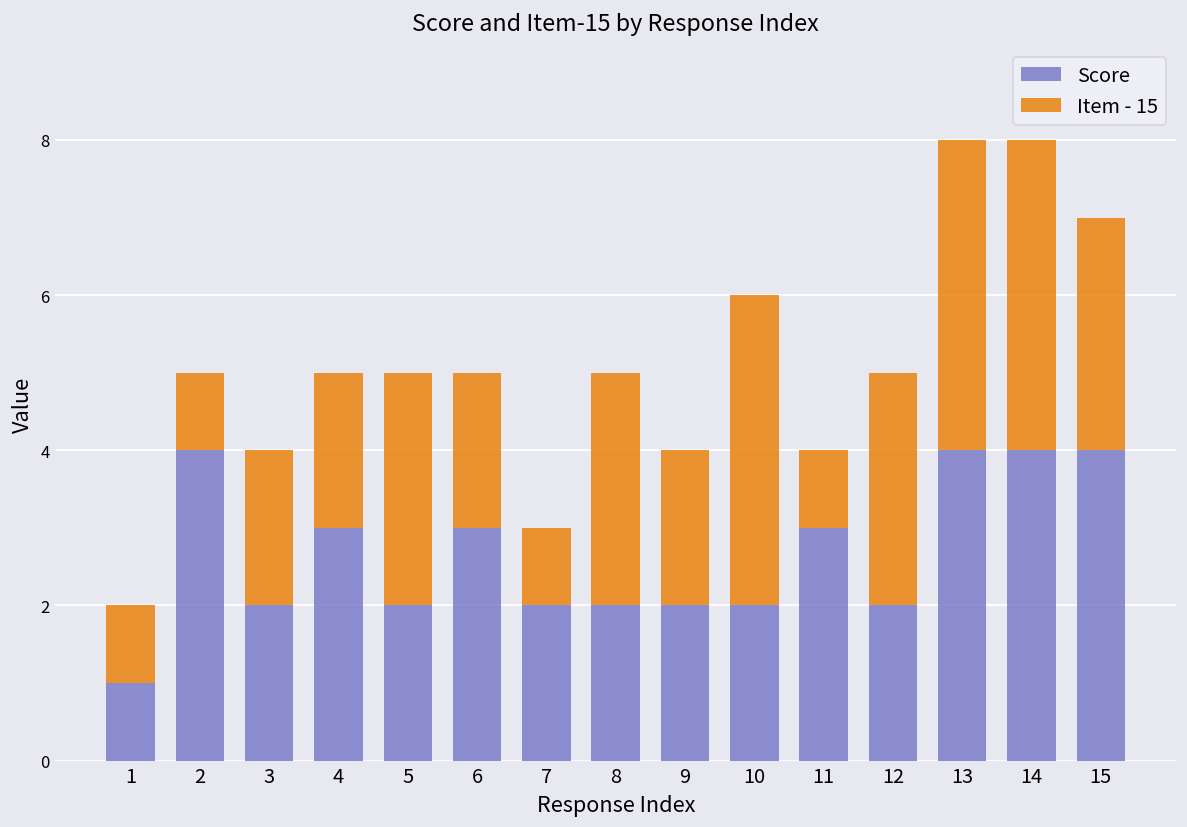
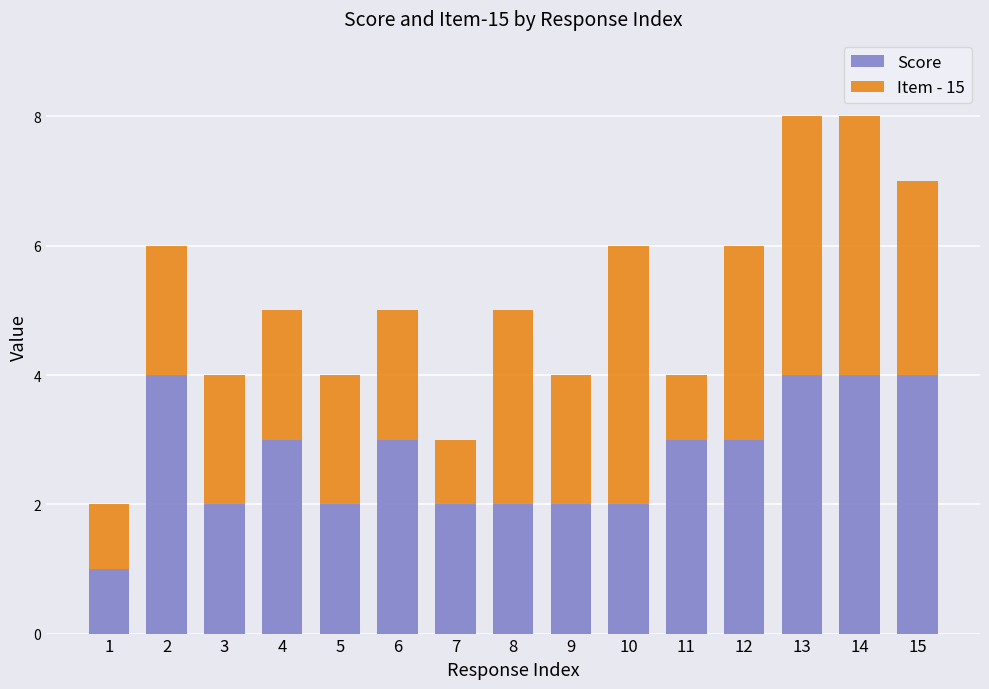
  {
    "Score": {
      "1": 1,
      "2": 4,
      "3": 2,
      "4": 3,
      "5": 2,
      "6": 3,
      "7": 2,
      "8": 2,
      "9": 2,
      "10": 2,
      "11": 3,
-     "12": 2,
+     "12": 3,
      "13": 4,
      "14": 4,
      "15": 4
    },
    "Item - 15": {
      "1": 1,
-     "2": 1,
+     "2": 2,
      "3": 2,
      "4": 2,
-     "5": 3,
+     "5": 2,
      "6": 2,
      "7": 1,
      "8": 3,
      "9": 2,
      "10": 4,
      "11": 1,
      "12": 3,
      "13": 4,
      "14": 4,
      "15": 3
    }
  }
